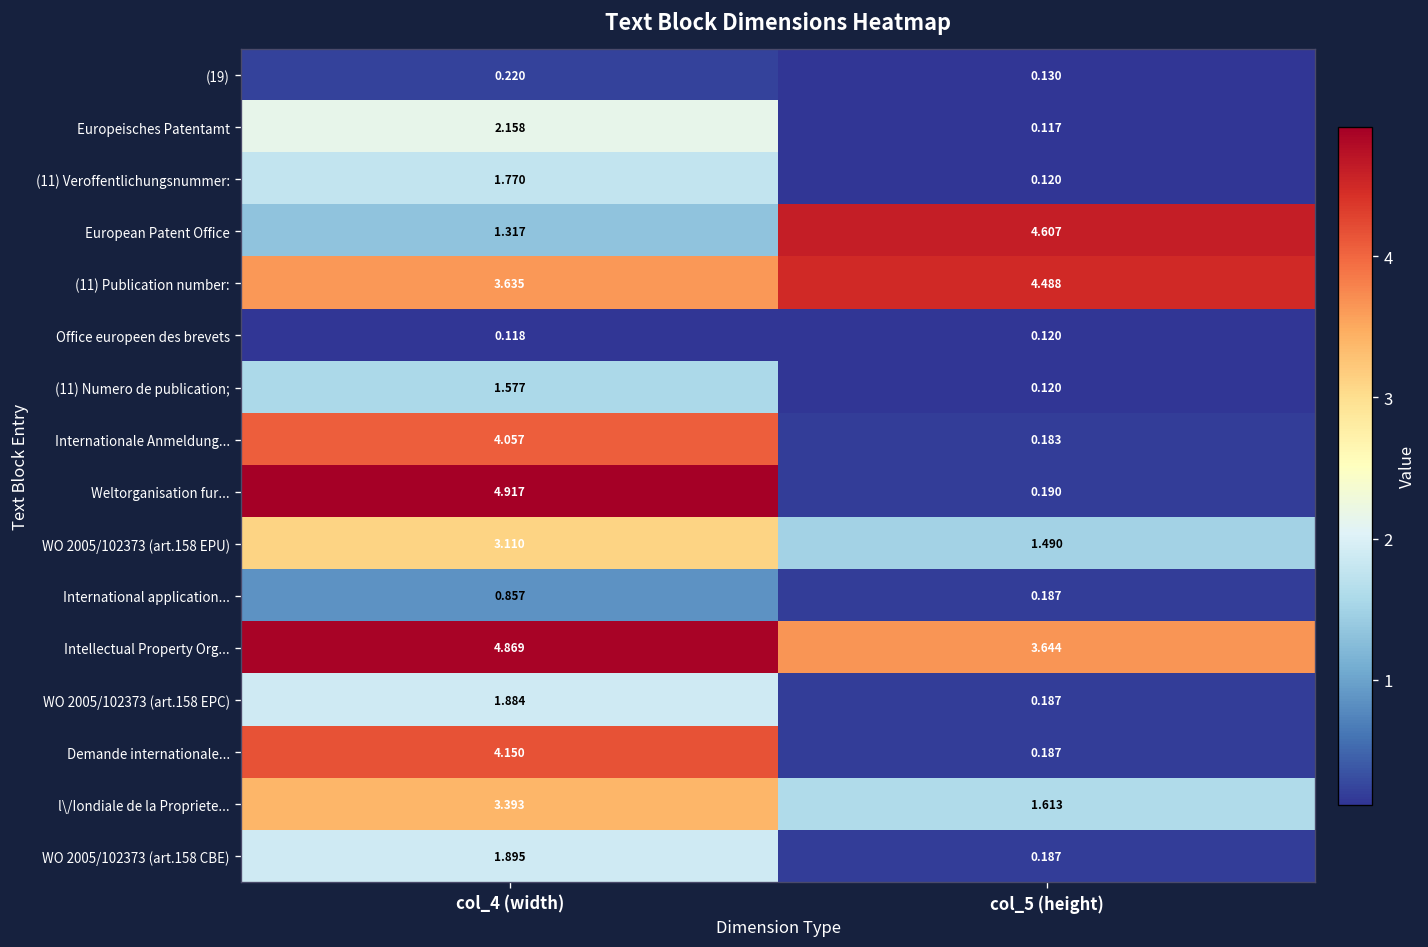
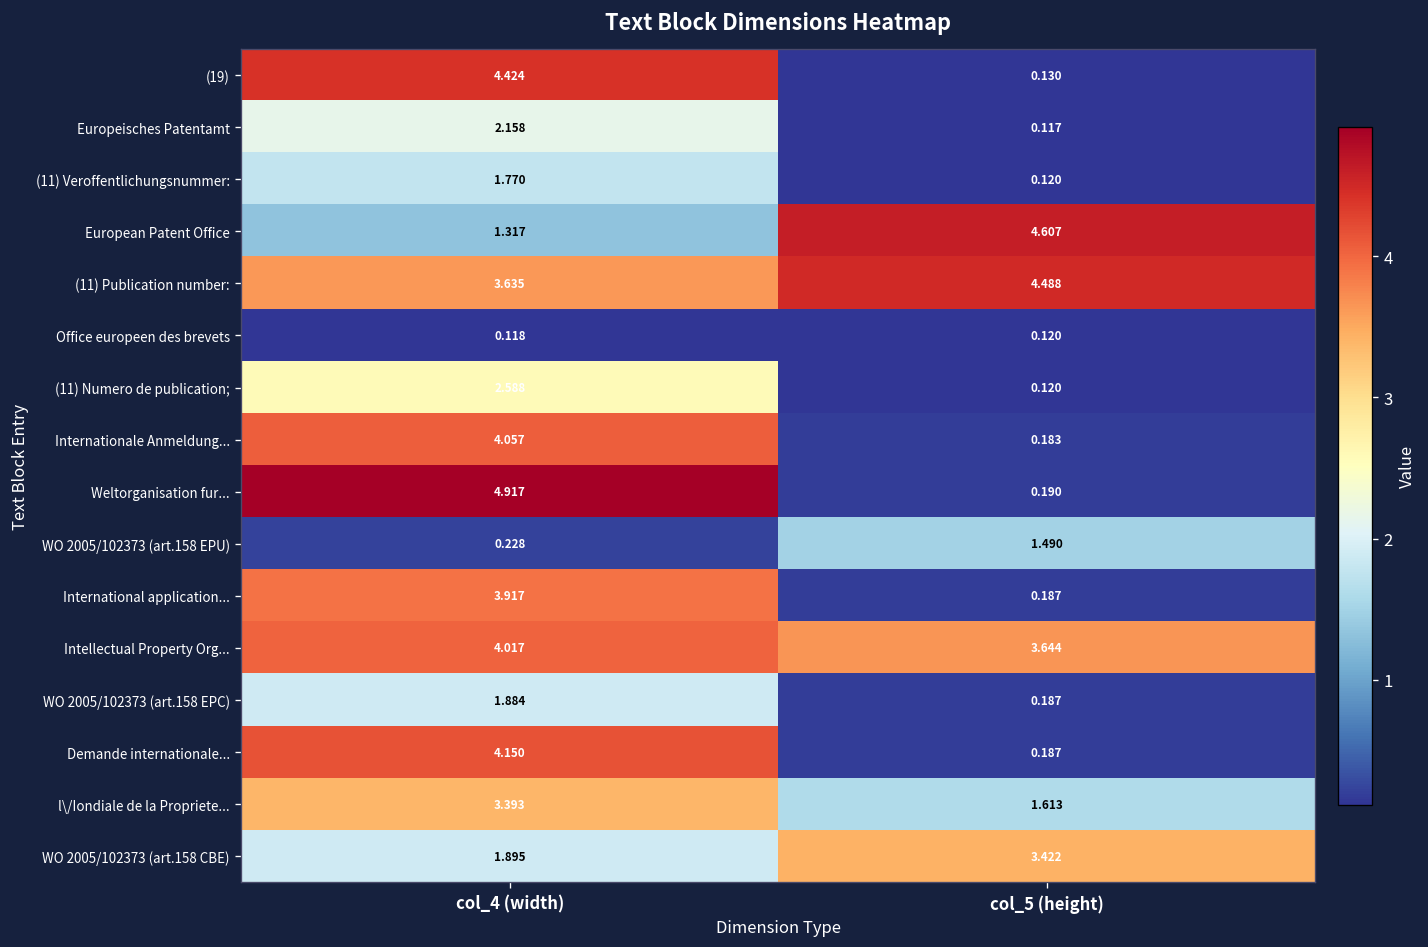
  {
    "(19)": {
-     "col_4 (width)": 0.220,
+     "col_4 (width)": 4.424,
      "col_5 (height)": 0.130
    },
    "Europeisches Patentamt": {
      "col_4 (width)": 2.158,
      "col_5 (height)": 0.117
    },
    "(11) Veroffentlichungsnummer:": {
      "col_4 (width)": 1.770,
      "col_5 (height)": 0.120
    },
    "European Patent Office": {
      "col_4 (width)": 1.317,
      "col_5 (height)": 4.607
    },
    "(11) Publication number:": {
      "col_4 (width)": 3.635,
      "col_5 (height)": 4.488
    },
    "Office europeen des brevets": {
      "col_4 (width)": 0.118,
      "col_5 (height)": 0.120
    },
    "(11) Numero de publication;": {
-     "col_4 (width)": 1.577,
+     "col_4 (width)": 2.588,
      "col_5 (height)": 0.120
    },
    "Internationale Anmeldung...": {
      "col_4 (width)": 4.057,
      "col_5 (height)": 0.183
    },
    "Weltorganisation fur...": {
      "col_4 (width)": 4.917,
      "col_5 (height)": 0.190
    },
    "WO 2005/102373 (art.158 EPU)": {
-     "col_4 (width)": 3.110,
+     "col_4 (width)": 0.228,
      "col_5 (height)": 1.490
    },
    "International application...": {
-     "col_4 (width)": 0.857,
+     "col_4 (width)": 3.917,
      "col_5 (height)": 0.187
    },
    "Intellectual Property Org...": {
-     "col_4 (width)": 4.869,
+     "col_4 (width)": 4.017,
      "col_5 (height)": 3.644
    },
    "WO 2005/102373 (art.158 EPC)": {
      "col_4 (width)": 1.884,
      "col_5 (height)": 0.187
    },
    "Demande internationale...": {
      "col_4 (width)": 4.150,
      "col_5 (height)": 0.187
    },
    "l\\/Iondiale de la Propriete...": {
      "col_4 (width)": 3.393,
      "col_5 (height)": 1.613
    },
    "WO 2005/102373 (art.158 CBE)": {
      "col_4 (width)": 1.895,
-     "col_5 (height)": 0.187
+     "col_5 (height)": 3.422
    }
  }
